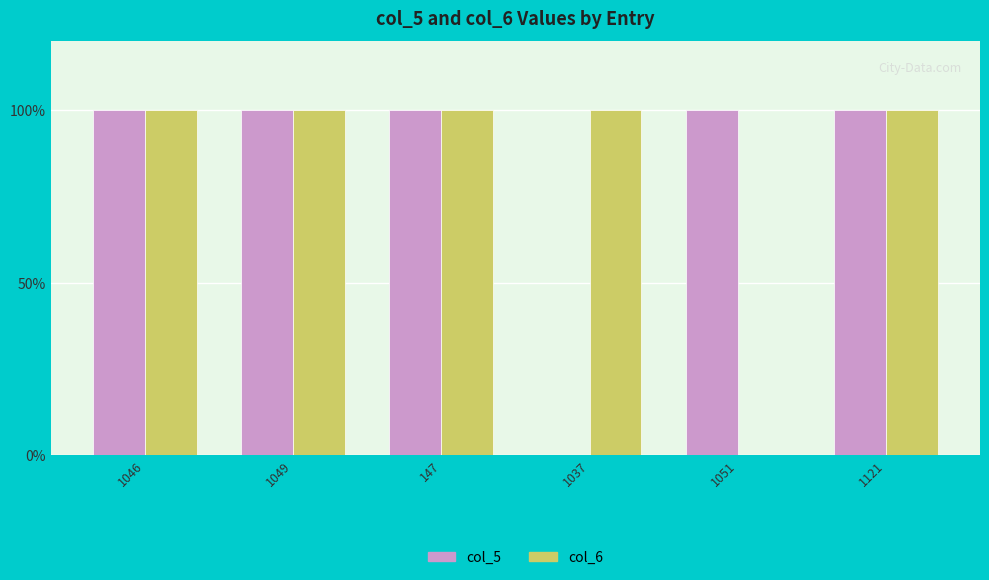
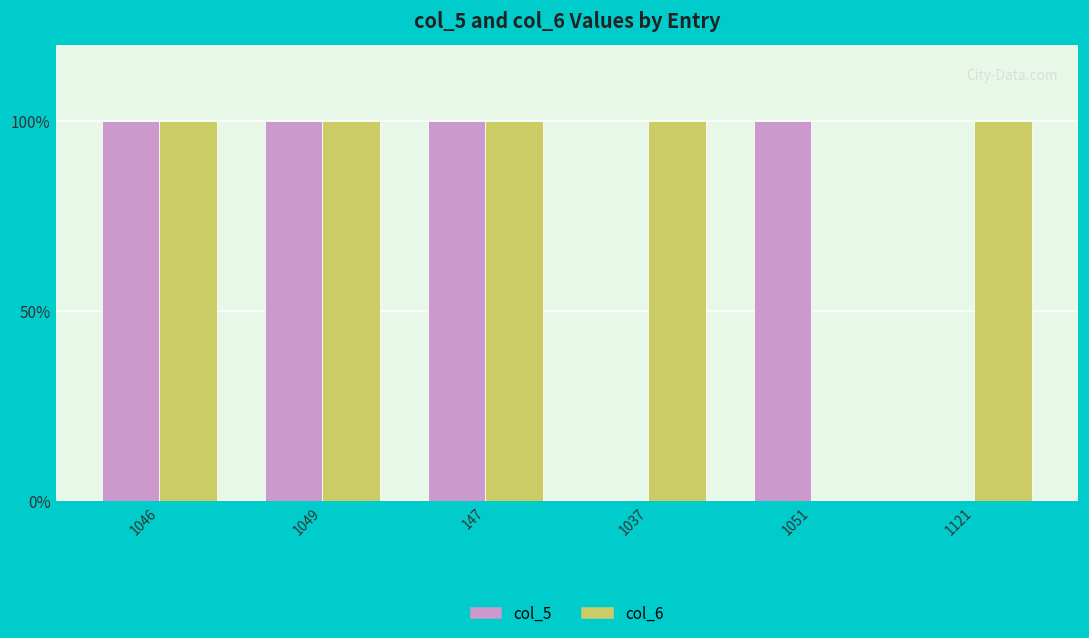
  {
    "col_5": {
      "1046": "100%",
      "1049": "100%",
      "147": "100%",
      "1037": "0%",
      "1051": "100%",
-     "1121": "100%"
+     "1121": "0%"
    },
    "col_6": {
      "1046": "100%",
      "1049": "100%",
      "147": "100%",
      "1037": "100%",
      "1051": "0%",
      "1121": "100%"
    }
  }
